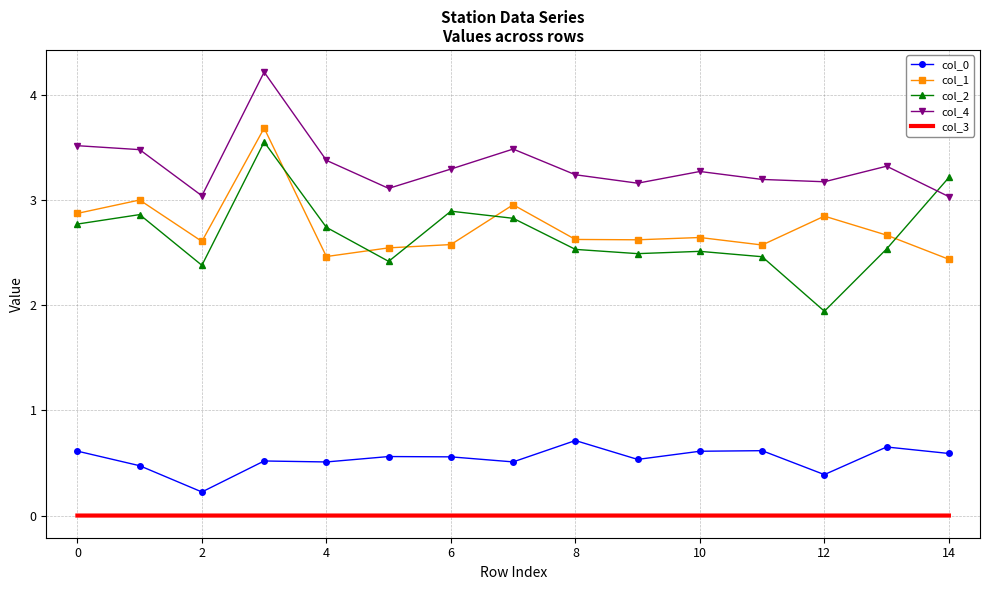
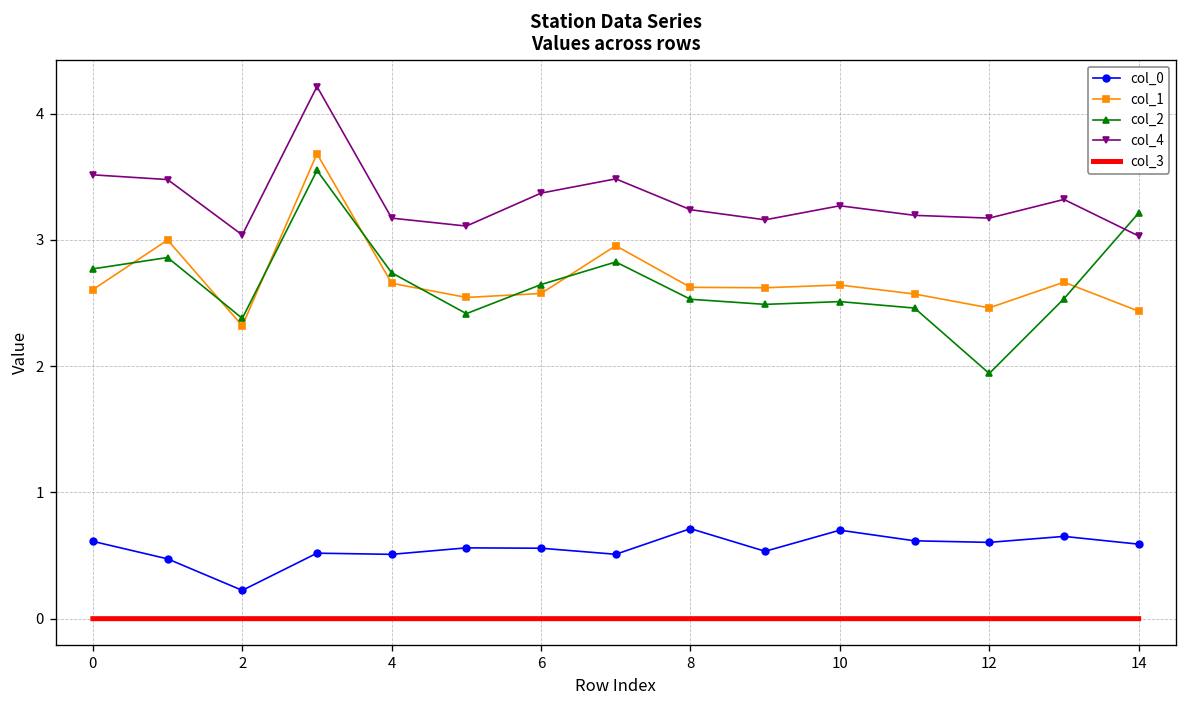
  {
    "col_0": {
      "0": 0.61,
      "2": 0.22,
      "4": 0.51,
      "6": 0.56,
      "8": 0.71,
-     "10": 0.61,
-     "12": 0.39,
+     "10": 0.70,
+     "12": 0.60,
      "14": 0.59
    },
    "col_1": {
-     "0": 2.87,
-     "2": 2.61,
-     "4": 2.46,
+     "0": 2.61,
+     "2": 2.32,
+     "4": 2.66,
      "6": 2.58,
      "8": 2.62,
      "10": 2.64,
-     "12": 2.85,
+     "12": 2.46,
      "14": 2.44
    },
    "col_2": {
      "0": 2.77,
      "2": 2.38,
      "4": 2.74,
-     "6": 2.89,
+     "6": 2.65,
      "8": 2.53,
      "10": 2.51,
      "12": 1.94,
      "14": 3.21
    },
    "col_4": {
      "0": 3.52,
      "2": 3.04,
-     "4": 3.38,
-     "6": 3.29,
+     "4": 3.17,
+     "6": 3.37,
      "8": 3.24,
      "10": 3.27,
      "12": 3.17,
      "14": 3.03
    },
    "col_3": {
      "0": 0.00,
      "2": 0.00,
      "4": 0.00,
      "6": 0.00,
      "8": 0.00,
      "10": 0.00,
      "12": 0.00,
      "14": 0.00
    }
  }
